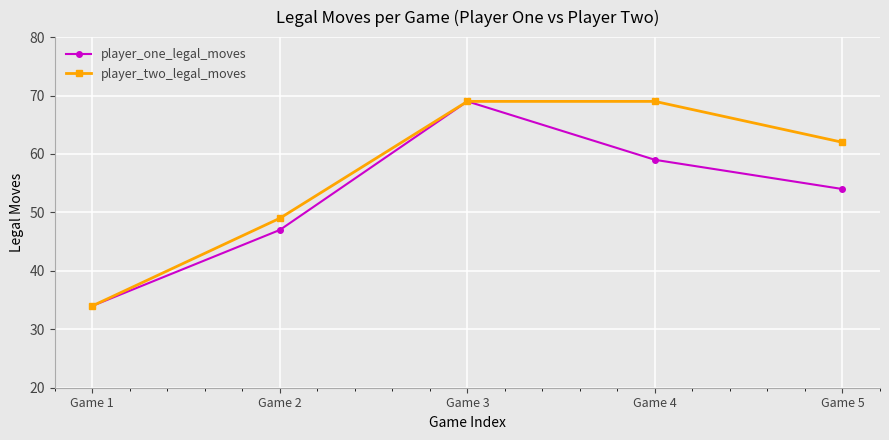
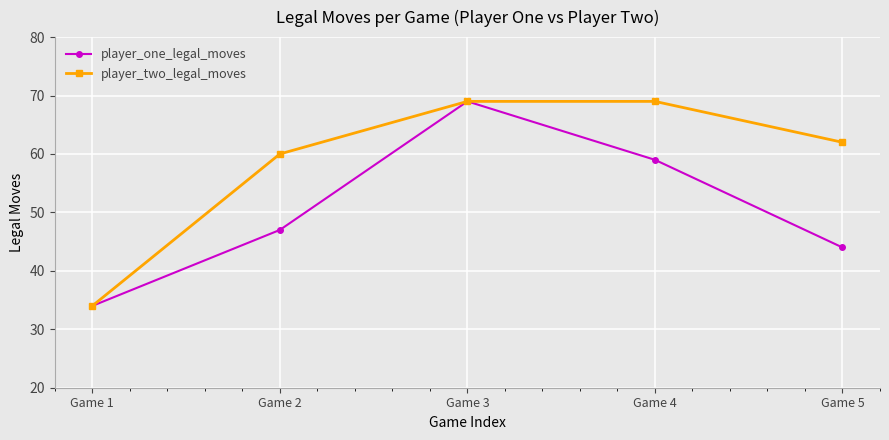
  {
    "player_one_legal_moves": {
      "Game 2": 47,
      "Game 4": 59,
-     "Game 5": 54
+     "Game 5": 44
    },
    "player_two_legal_moves": {
-     "Game 2": 49,
+     "Game 2": 60,
      "Game 4": 69,
      "Game 5": 62
    }
  }
